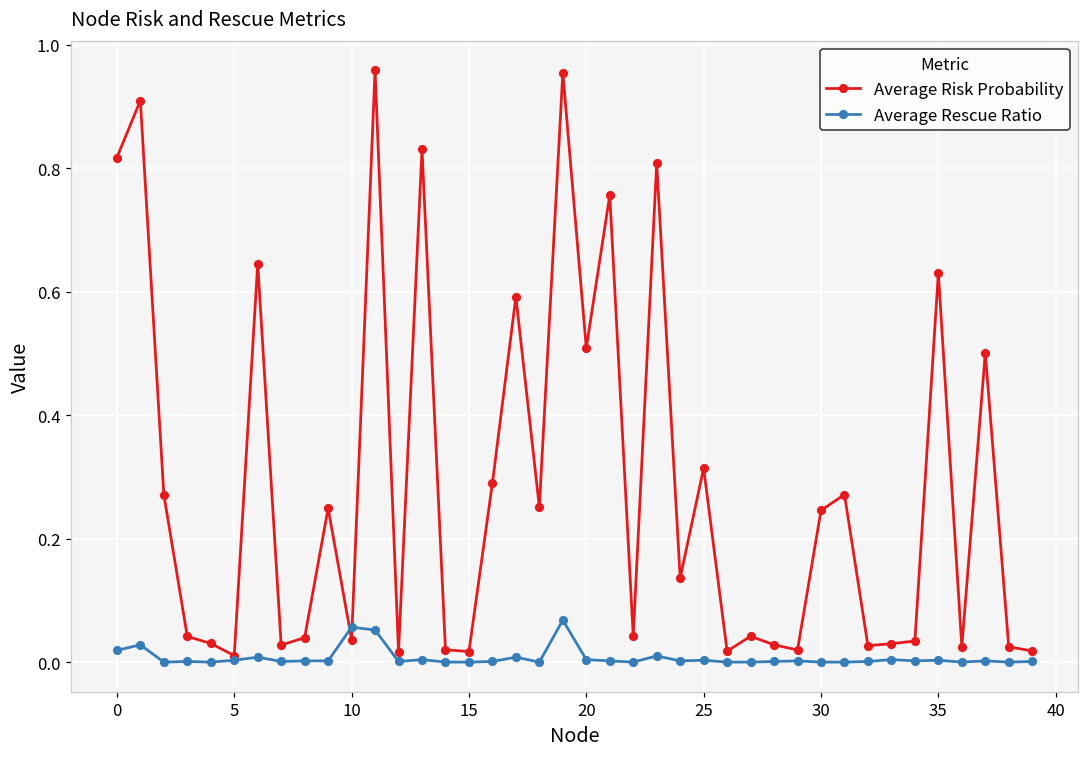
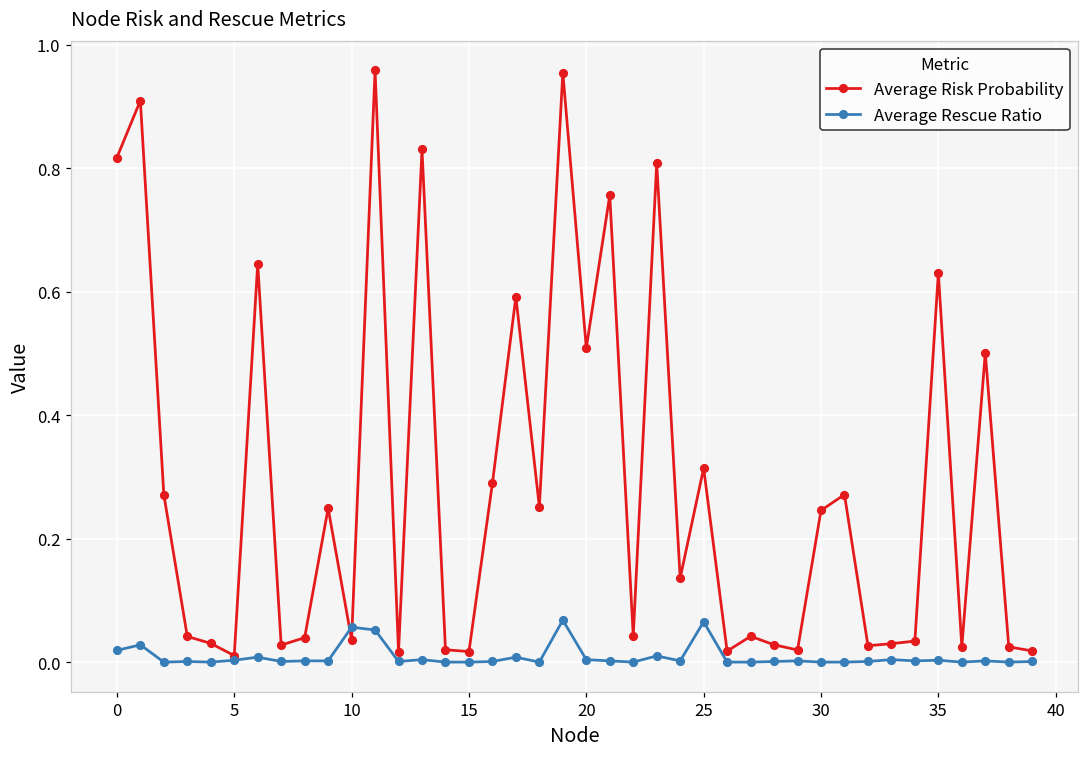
  {
    "Average Risk Probability": {
      "0": 0.82,
      "5": 0.01,
      "10": 0.04,
      "15": 0.02,
      "20": 0.51,
      "25": 0.31,
      "30": 0.25,
      "35": 0.63
    },
    "Average Rescue Ratio": {
      "0": 0.02,
      "5": 0.00,
      "10": 0.06,
      "15": 0.00,
      "20": 0.00,
-     "25": 0.00,
+     "25": 0.07,
      "30": 0.00,
      "35": 0.00
    }
  }
